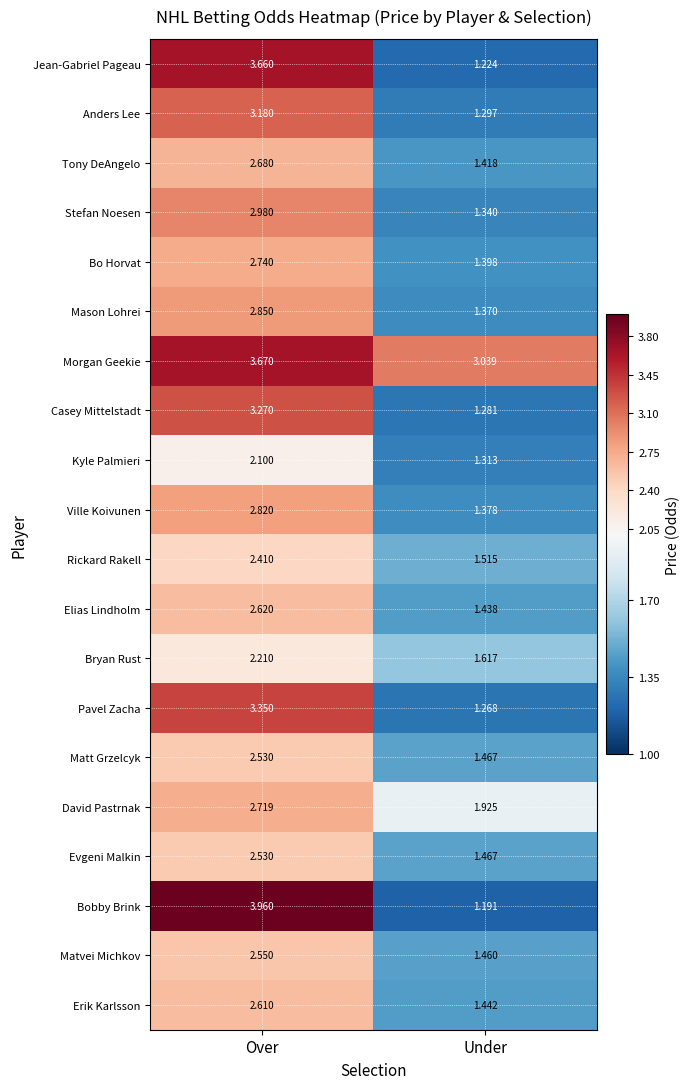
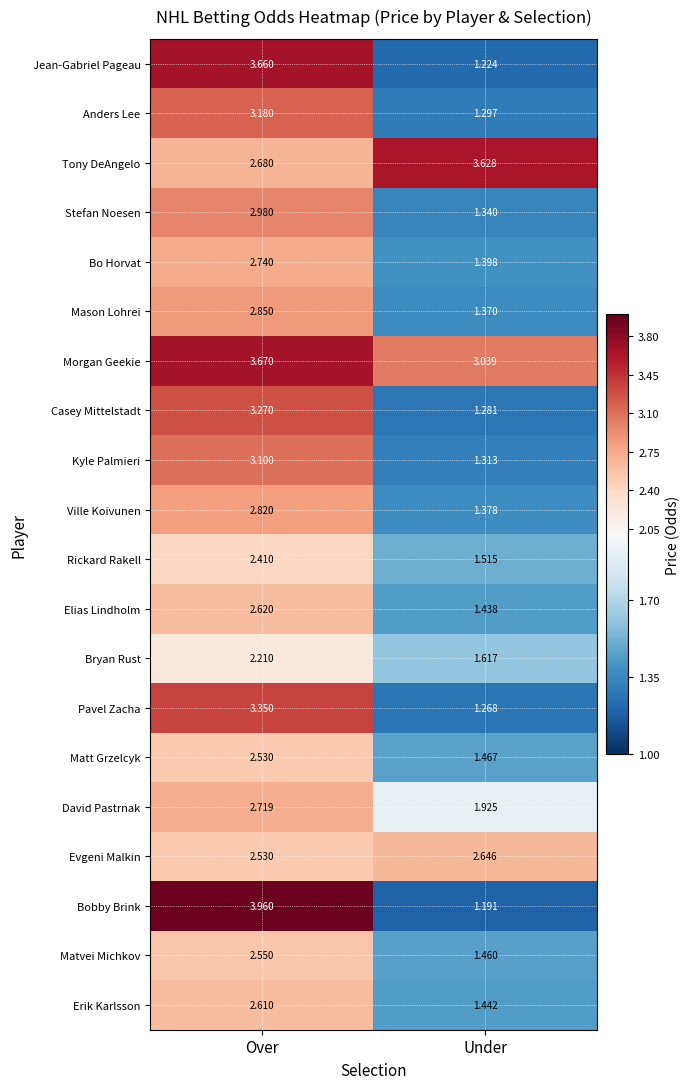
  {
    "Jean-Gabriel Pageau": {
      "Over": 3.660,
      "Under": 1.224
    },
    "Anders Lee": {
      "Over": 3.180,
      "Under": 1.297
    },
    "Tony DeAngelo": {
      "Over": 2.680,
-     "Under": 1.418
+     "Under": 3.628
    },
    "Stefan Noesen": {
      "Over": 2.980,
      "Under": 1.340
    },
    "Bo Horvat": {
      "Over": 2.740,
      "Under": 1.398
    },
    "Mason Lohrei": {
      "Over": 2.850,
      "Under": 1.370
    },
    "Morgan Geekie": {
      "Over": 3.670,
      "Under": 3.039
    },
    "Casey Mittelstadt": {
      "Over": 3.270,
      "Under": 1.281
    },
    "Kyle Palmieri": {
-     "Over": 2.100,
+     "Over": 3.100,
      "Under": 1.313
    },
    "Ville Koivunen": {
      "Over": 2.820,
      "Under": 1.378
    },
    "Rickard Rakell": {
      "Over": 2.410,
      "Under": 1.515
    },
    "Elias Lindholm": {
      "Over": 2.620,
      "Under": 1.438
    },
    "Bryan Rust": {
      "Over": 2.210,
      "Under": 1.617
    },
    "Pavel Zacha": {
      "Over": 3.350,
      "Under": 1.268
    },
    "Matt Grzelcyk": {
      "Over": 2.530,
      "Under": 1.467
    },
    "David Pastrnak": {
      "Over": 2.719,
      "Under": 1.925
    },
    "Evgeni Malkin": {
      "Over": 2.530,
-     "Under": 1.467
+     "Under": 2.646
    },
    "Bobby Brink": {
      "Over": 3.960,
      "Under": 1.191
    },
    "Matvei Michkov": {
      "Over": 2.550,
      "Under": 1.460
    },
    "Erik Karlsson": {
      "Over": 2.610,
      "Under": 1.442
    }
  }
